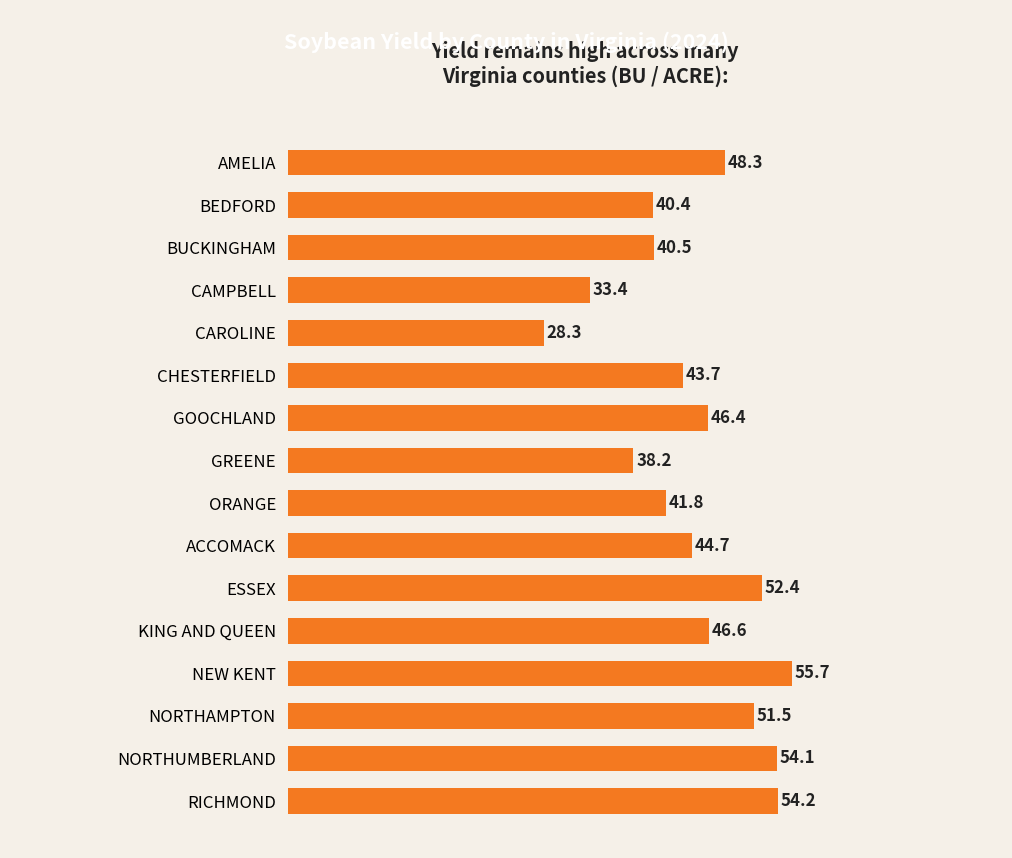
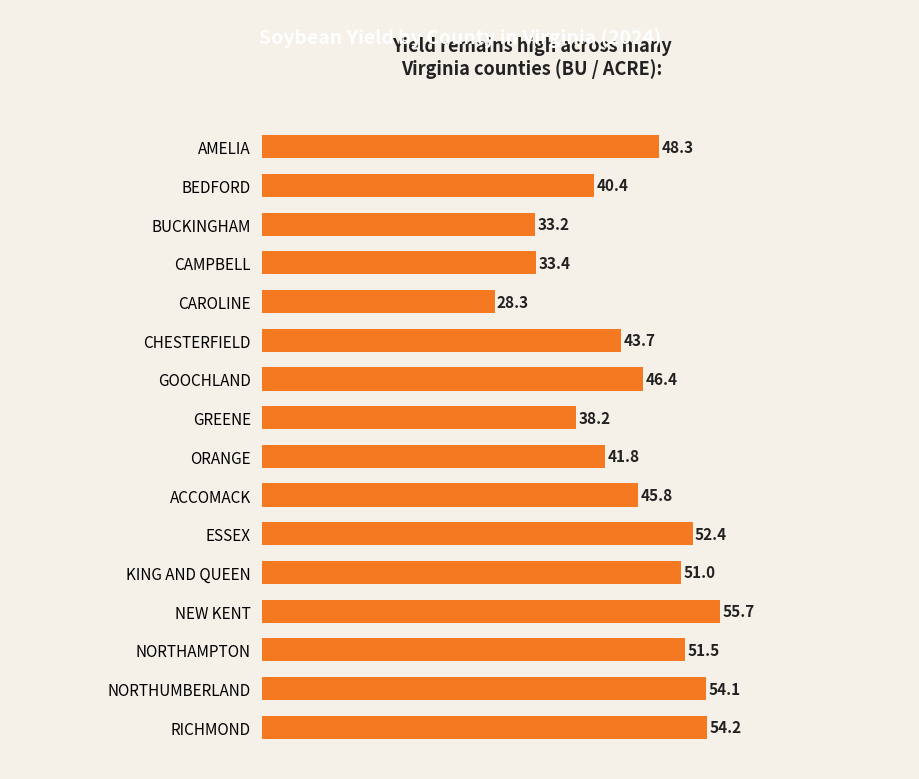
  {
    "AMELIA": 48.3,
    "BEDFORD": 40.4,
-   "BUCKINGHAM": 40.5,
+   "BUCKINGHAM": 33.2,
    "CAMPBELL": 33.4,
    "CAROLINE": 28.3,
    "CHESTERFIELD": 43.7,
    "GOOCHLAND": 46.4,
    "GREENE": 38.2,
    "ORANGE": 41.8,
-   "ACCOMACK": 44.7,
+   "ACCOMACK": 45.8,
    "ESSEX": 52.4,
-   "KING AND QUEEN": 46.6,
+   "KING AND QUEEN": 51.0,
    "NEW KENT": 55.7,
    "NORTHAMPTON": 51.5,
    "NORTHUMBERLAND": 54.1,
    "RICHMOND": 54.2
  }
